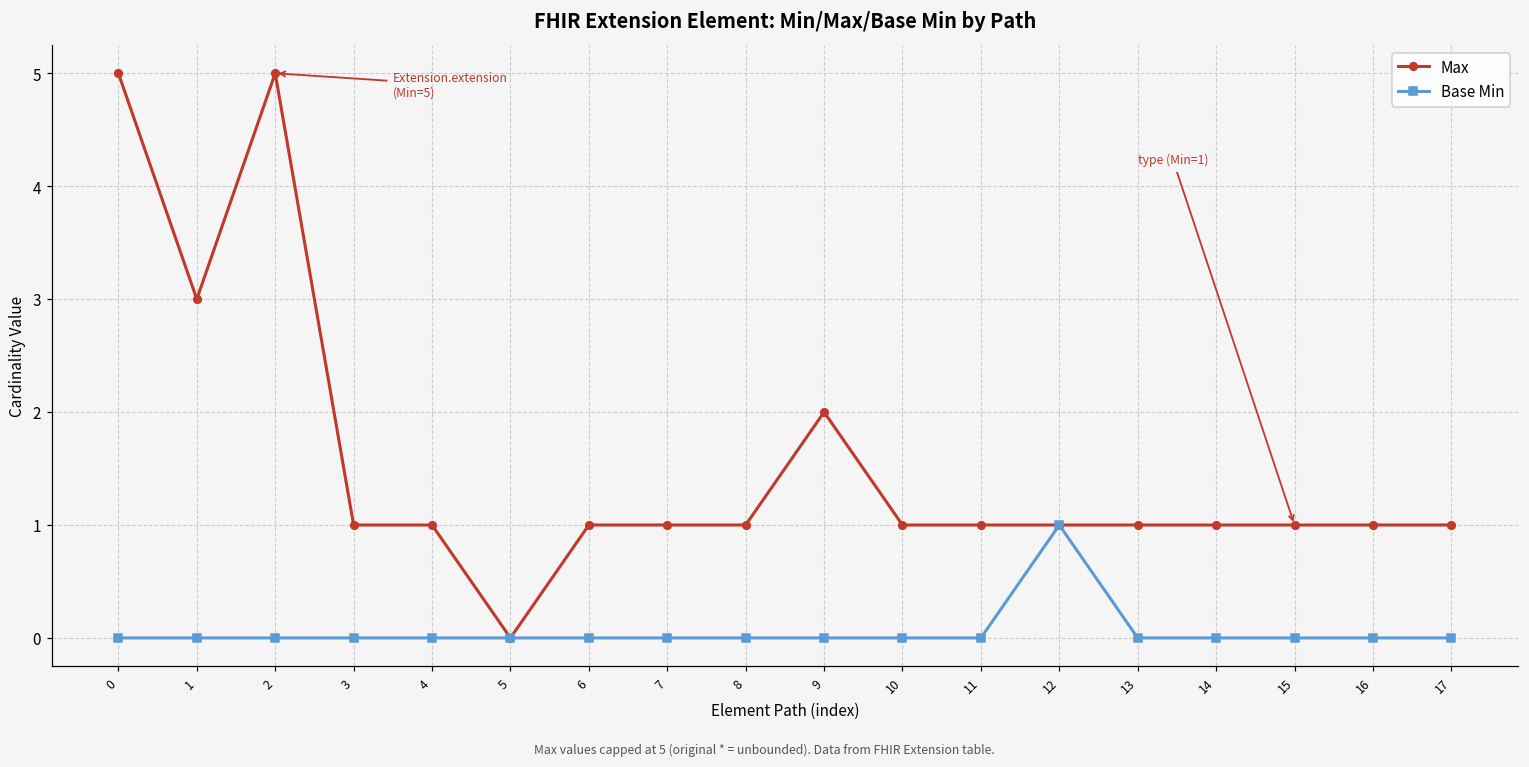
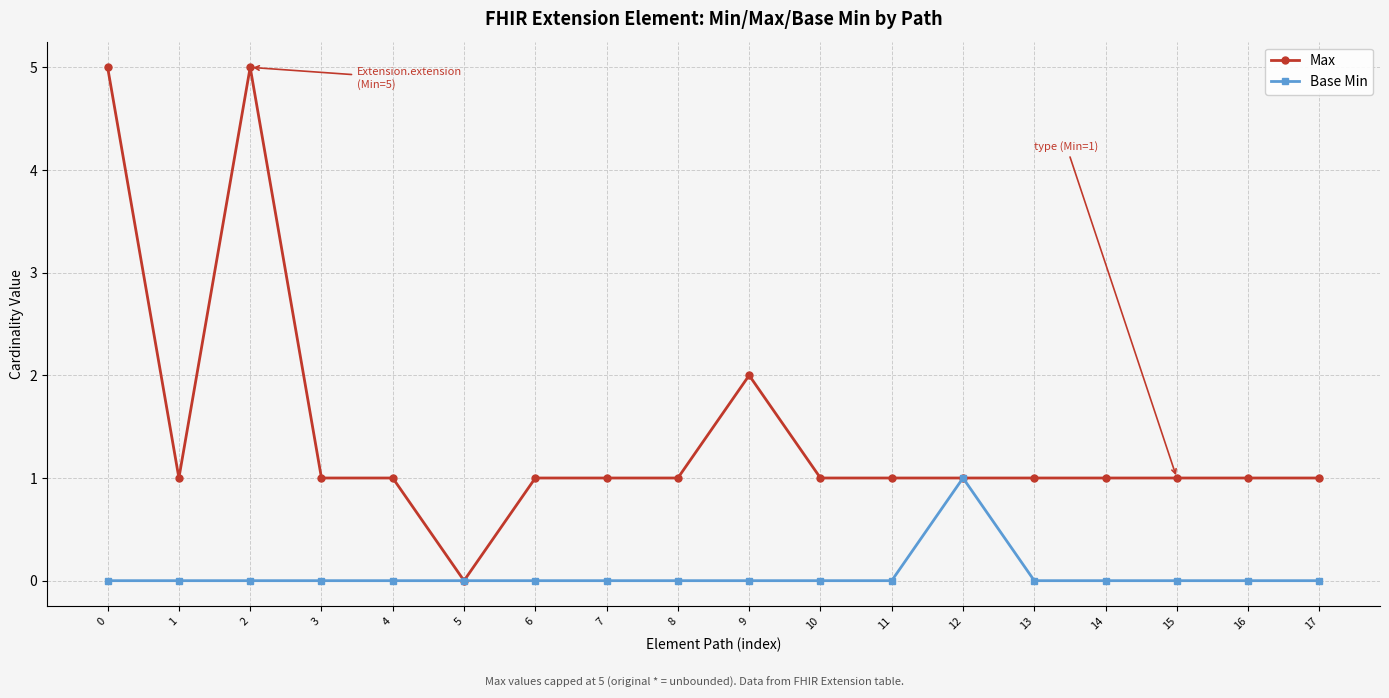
  {
    "Max": {
      "0": 5,
-     "1": 3,
+     "1": 1,
      "3": 1,
      "4": 1,
      "6": 1,
      "7": 1,
      "8": 1,
      "9": 2,
      "10": 1,
      "11": 1,
      "16": 1,
      "17": 1
    },
    "Base Min": {
      "0": 0,
      "1": 0,
      "2": 0,
      "3": 0,
      "4": 0,
      "6": 0,
      "7": 0,
      "8": 0,
      "9": 0,
      "10": 0,
      "11": 0,
      "13": 0,
      "14": 0,
      "15": 0,
      "16": 0,
      "17": 0
    }
  }
